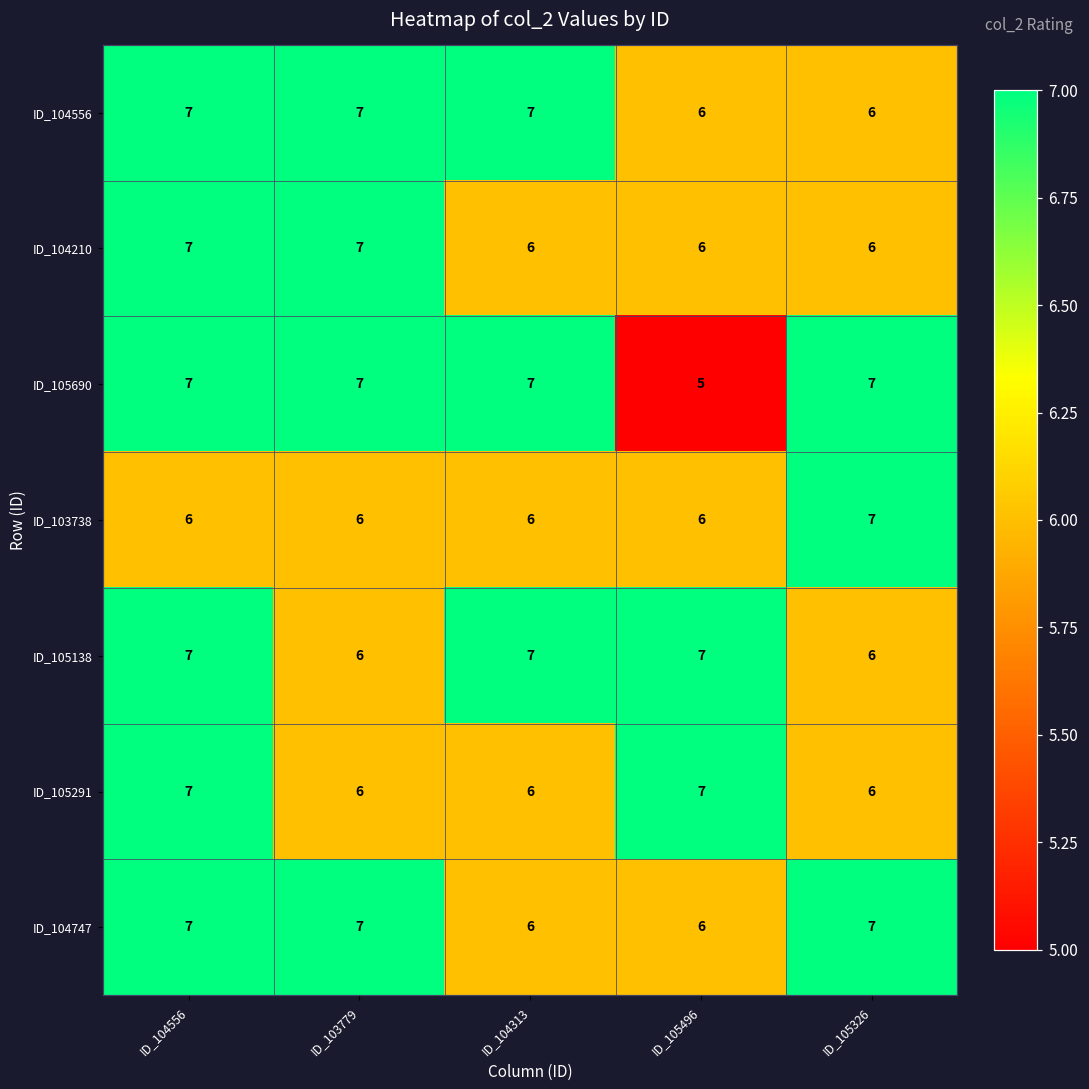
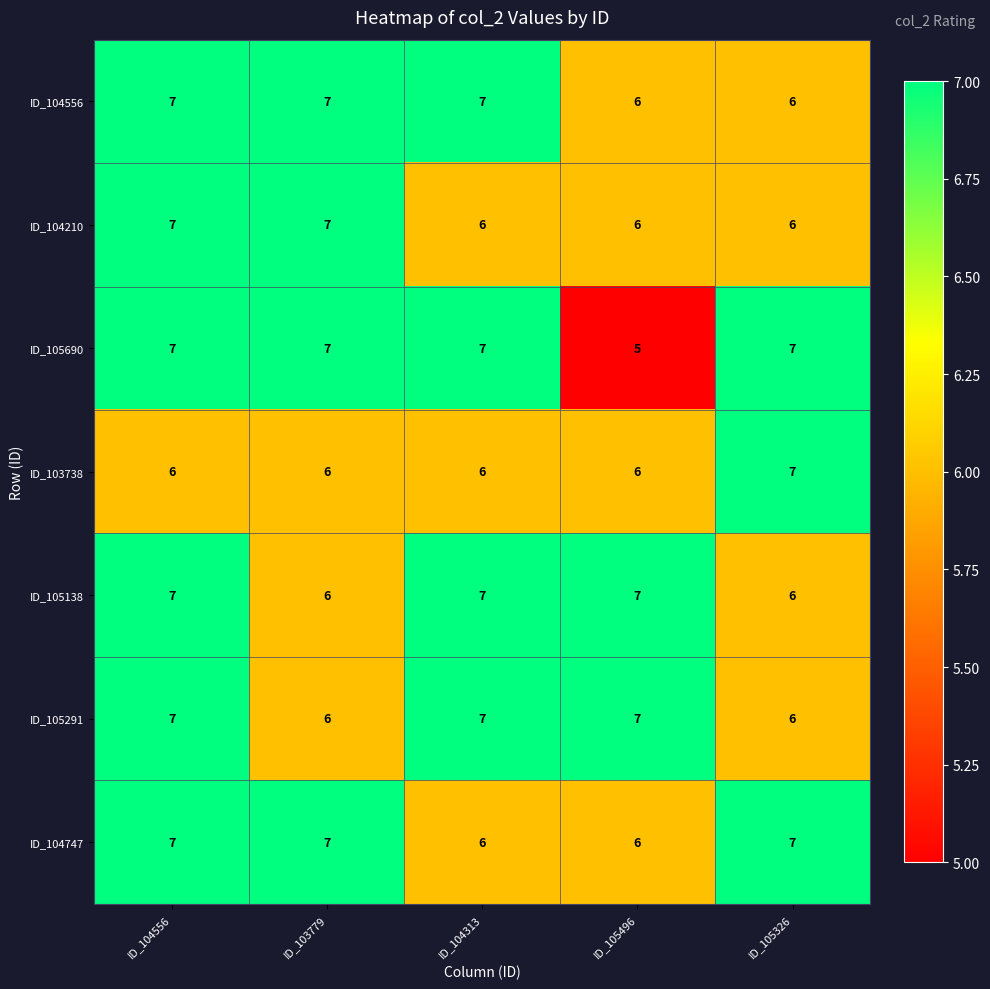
  {
    "ID_104556": {
      "ID_104556": 7,
      "ID_103779": 7,
      "ID_104313": 7,
      "ID_105496": 6,
      "ID_105326": 6
    },
    "ID_104210": {
      "ID_104556": 7,
      "ID_103779": 7,
      "ID_104313": 6,
      "ID_105496": 6,
      "ID_105326": 6
    },
    "ID_105690": {
      "ID_104556": 7,
      "ID_103779": 7,
      "ID_104313": 7,
      "ID_105496": 5,
      "ID_105326": 7
    },
    "ID_103738": {
      "ID_104556": 6,
      "ID_103779": 6,
      "ID_104313": 6,
      "ID_105496": 6,
      "ID_105326": 7
    },
    "ID_105138": {
      "ID_104556": 7,
      "ID_103779": 6,
      "ID_104313": 7,
      "ID_105496": 7,
      "ID_105326": 6
    },
    "ID_105291": {
      "ID_104556": 7,
      "ID_103779": 6,
-     "ID_104313": 6,
+     "ID_104313": 7,
      "ID_105496": 7,
      "ID_105326": 6
    },
    "ID_104747": {
      "ID_104556": 7,
      "ID_103779": 7,
      "ID_104313": 6,
      "ID_105496": 6,
      "ID_105326": 7
    }
  }
